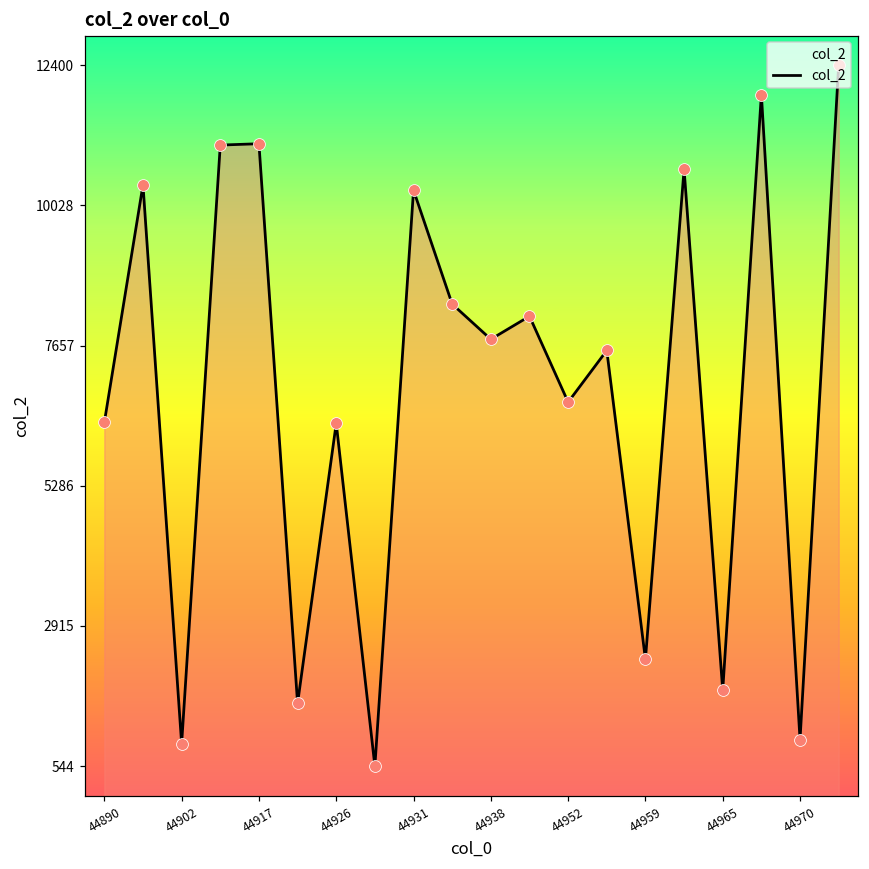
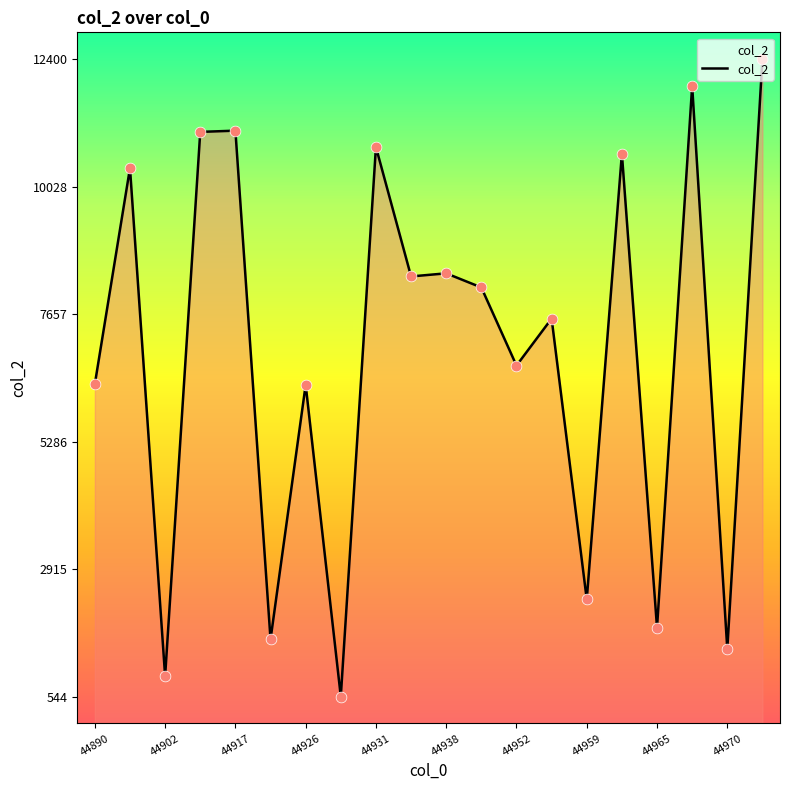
  {
    "44890": 6400,
    "44902": 900,
    "44917": 11100,
    "44926": 6300,
-   "44931": 10300,
-   "44938": 7800,
+   "44931": 10800,
+   "44938": 8400,
    "44952": 6700,
    "44959": 2400,
    "44965": 1800,
-   "44970": 1000
+   "44970": 1400
  }
